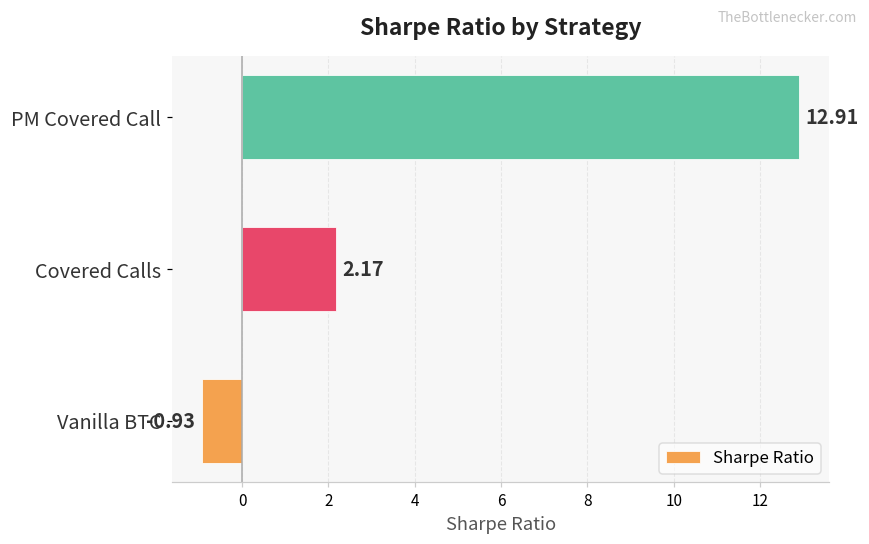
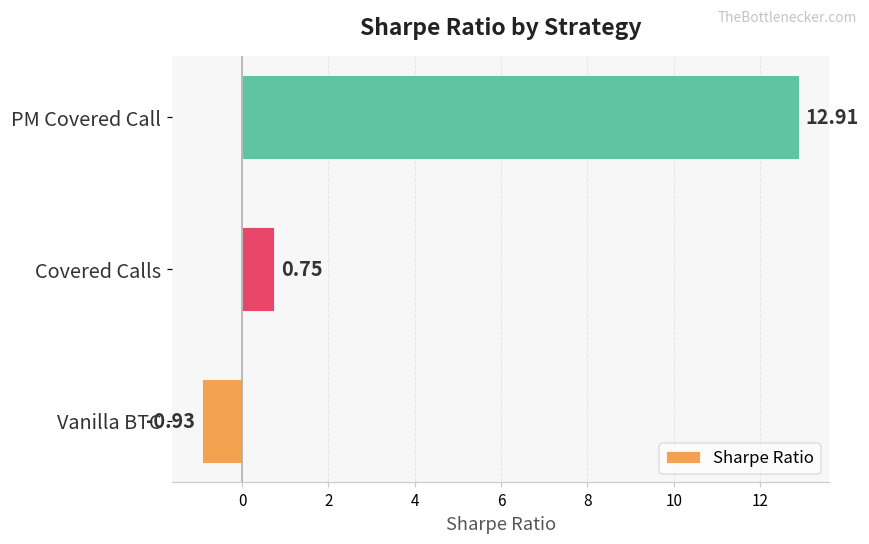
  {
    "PM Covered Call": 12.91,
-   "Covered Calls": 2.17,
+   "Covered Calls": 0.75,
    "Vanilla BTC": -0.93
  }
